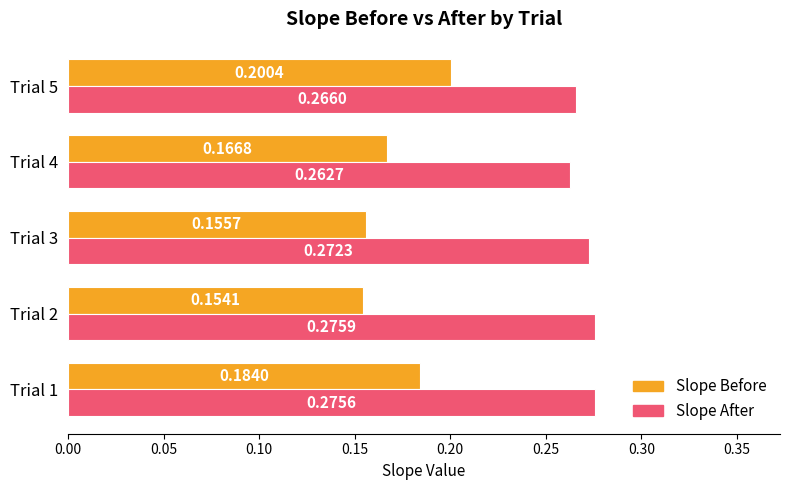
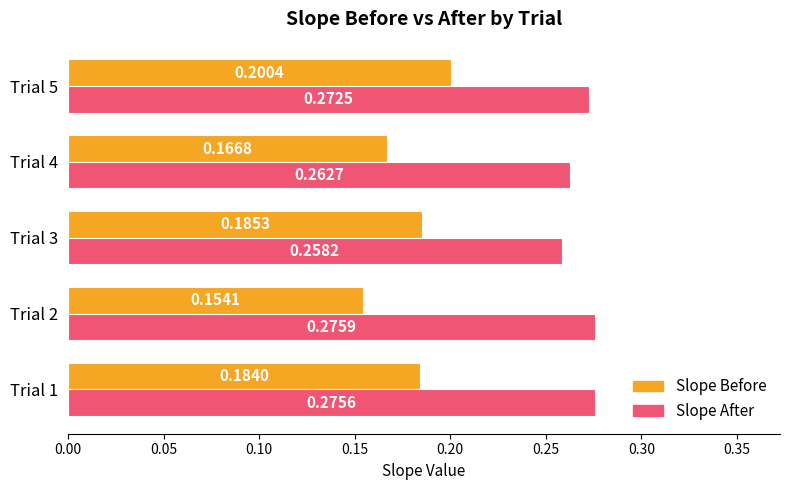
  {
    "Slope Before": {
      "Trial 5": 0.2004,
      "Trial 4": 0.1668,
-     "Trial 3": 0.1557,
+     "Trial 3": 0.1853,
      "Trial 2": 0.1541,
      "Trial 1": 0.1840
    },
    "Slope After": {
-     "Trial 5": 0.2660,
+     "Trial 5": 0.2725,
      "Trial 4": 0.2627,
-     "Trial 3": 0.2723,
+     "Trial 3": 0.2582,
      "Trial 2": 0.2759,
      "Trial 1": 0.2756
    }
  }
